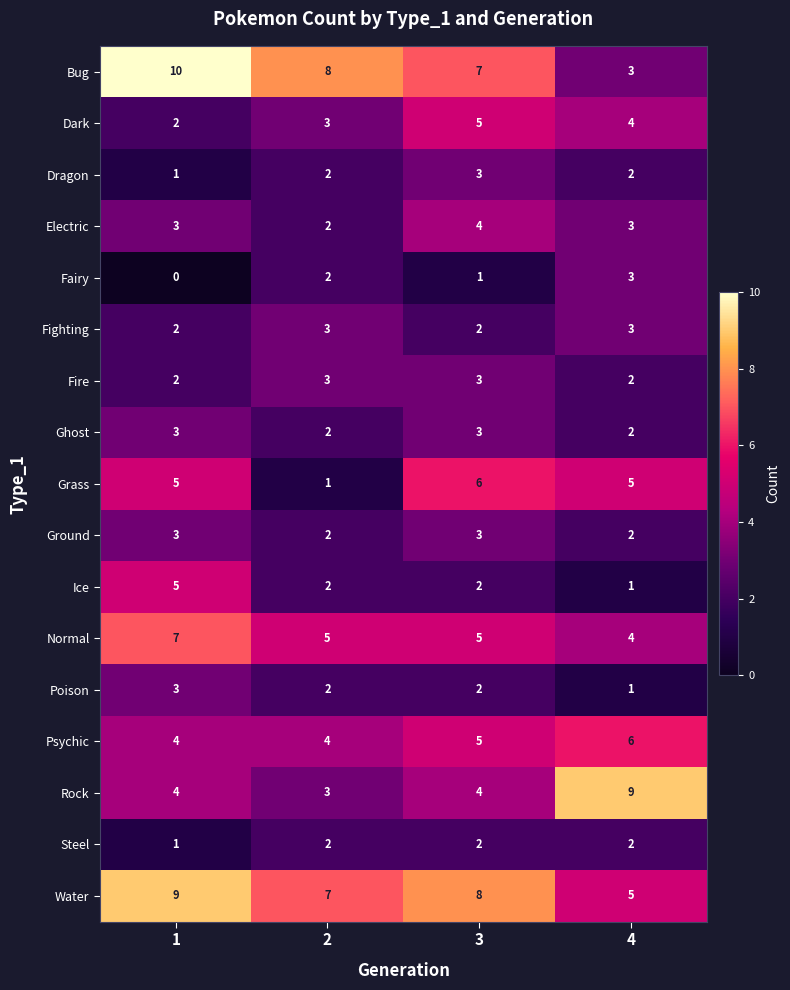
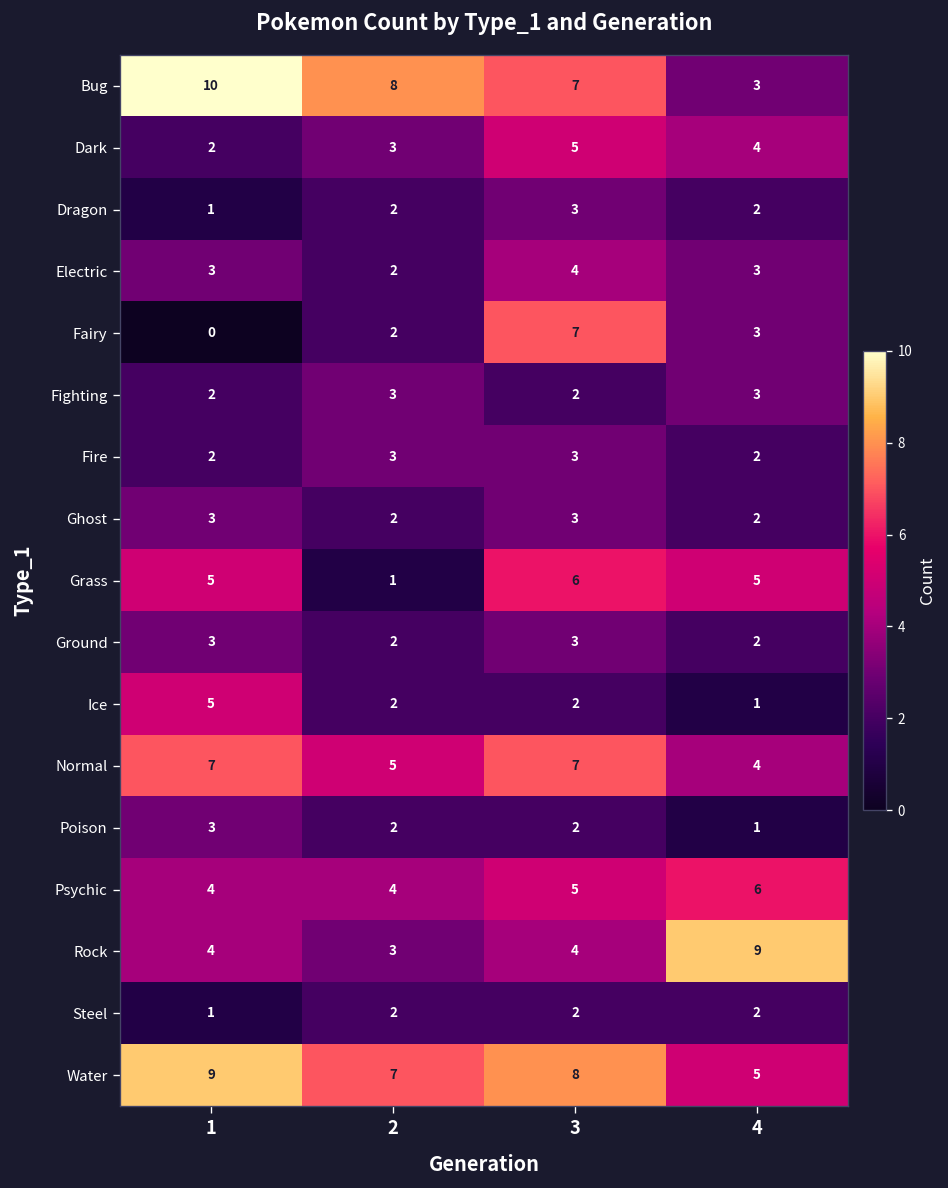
  {
    "Bug": {
      "1": 10,
      "2": 8,
      "3": 7,
      "4": 3
    },
    "Dark": {
      "1": 2,
      "2": 3,
      "3": 5,
      "4": 4
    },
    "Dragon": {
      "1": 1,
      "2": 2,
      "3": 3,
      "4": 2
    },
    "Electric": {
      "1": 3,
      "2": 2,
      "3": 4,
      "4": 3
    },
    "Fairy": {
      "1": 0,
      "2": 2,
-     "3": 1,
+     "3": 7,
      "4": 3
    },
    "Fighting": {
      "1": 2,
      "2": 3,
      "3": 2,
      "4": 3
    },
    "Fire": {
      "1": 2,
      "2": 3,
      "3": 3,
      "4": 2
    },
    "Ghost": {
      "1": 3,
      "2": 2,
      "3": 3,
      "4": 2
    },
    "Grass": {
      "1": 5,
      "2": 1,
      "3": 6,
      "4": 5
    },
    "Ground": {
      "1": 3,
      "2": 2,
      "3": 3,
      "4": 2
    },
    "Ice": {
      "1": 5,
      "2": 2,
      "3": 2,
      "4": 1
    },
    "Normal": {
      "1": 7,
      "2": 5,
-     "3": 5,
+     "3": 7,
      "4": 4
    },
    "Poison": {
      "1": 3,
      "2": 2,
      "3": 2,
      "4": 1
    },
    "Psychic": {
      "1": 4,
      "2": 4,
      "3": 5,
      "4": 6
    },
    "Rock": {
      "1": 4,
      "2": 3,
      "3": 4,
      "4": 9
    },
    "Steel": {
      "1": 1,
      "2": 2,
      "3": 2,
      "4": 2
    },
    "Water": {
      "1": 9,
      "2": 7,
      "3": 8,
      "4": 5
    }
  }
